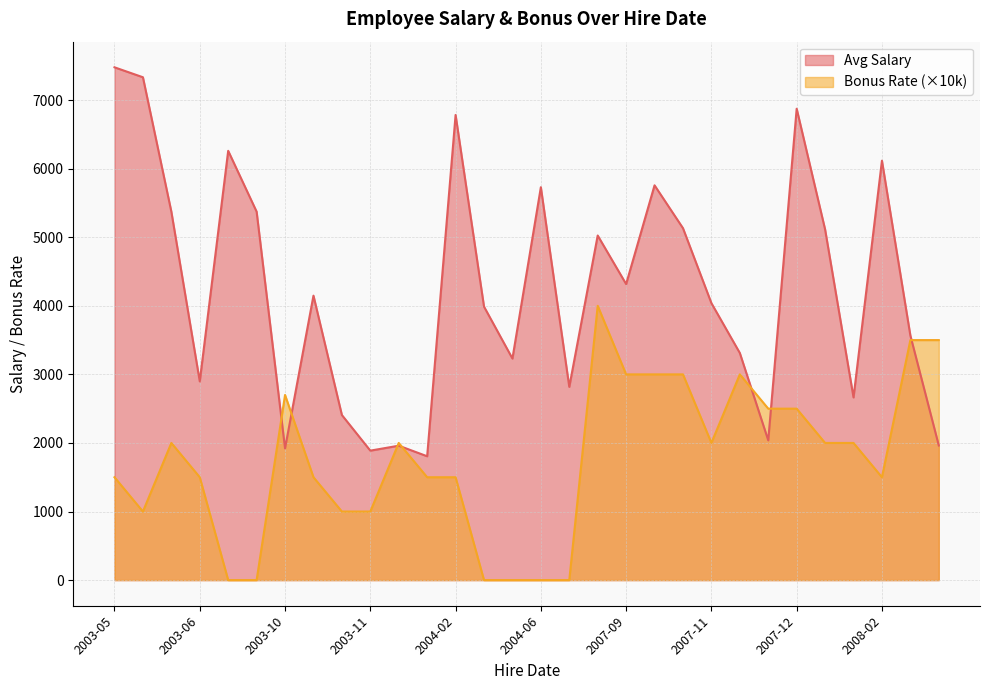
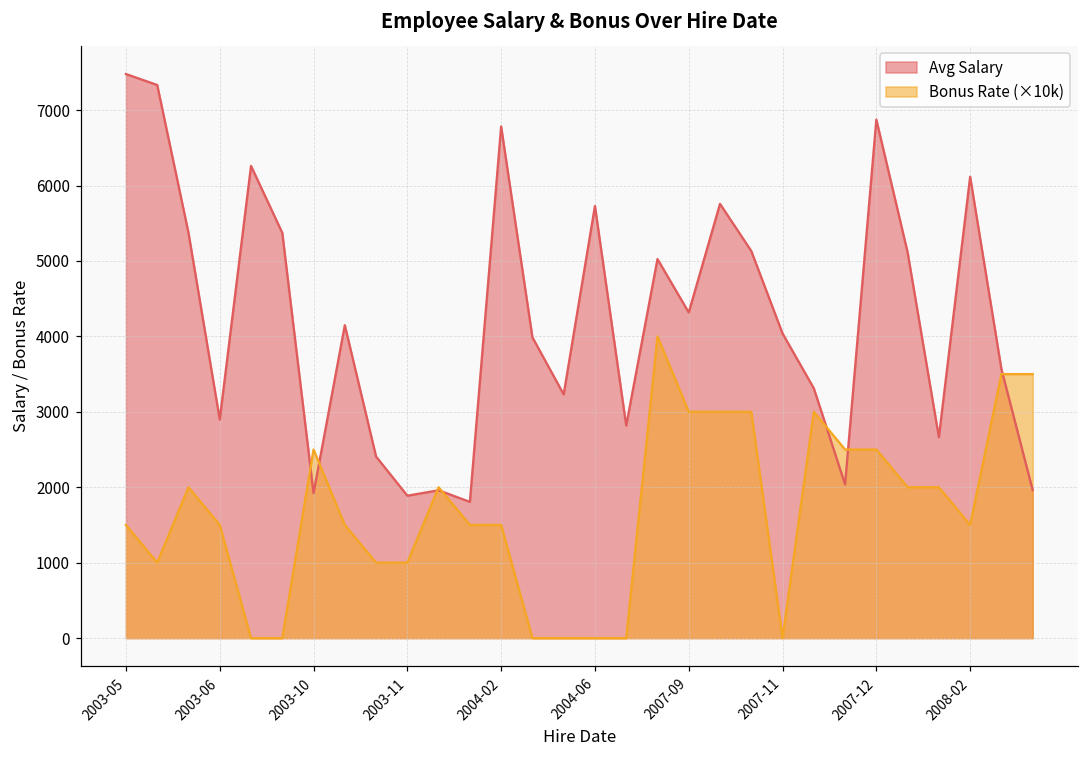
  {
    "Avg Salary": {
      "2003-10": 1900,
      "2004-06": 5700,
      "2007-11": 4000
    },
    "Bonus Rate (×10k)": {
-     "2003-10": 2700,
+     "2003-10": 2500,
      "2004-06": 0,
-     "2007-11": 2000
+     "2007-11": 0
    }
  }
